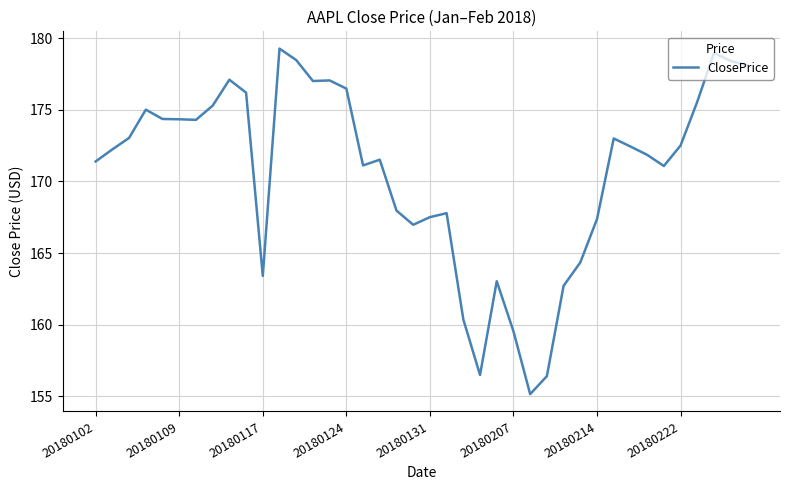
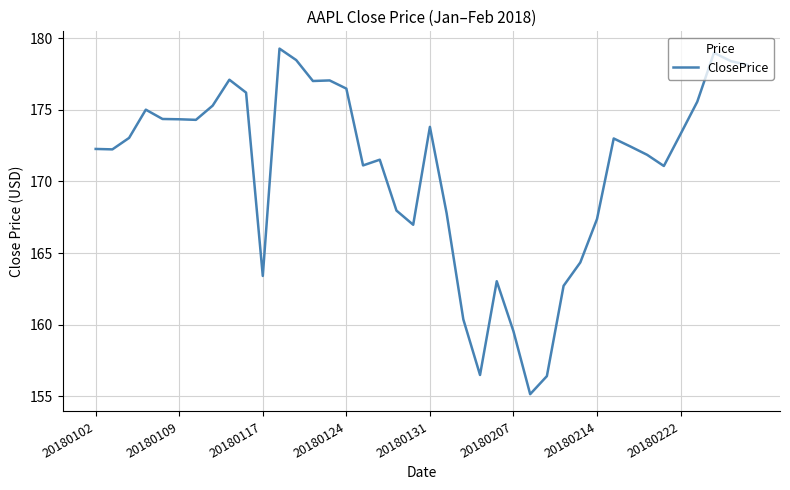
  {
-   "20180102": 171.4,
+   "20180102": 172.3,
    "20180109": 174.3,
    "20180117": 163.4,
    "20180124": 176.5,
-   "20180131": 167.5,
+   "20180131": 173.8,
    "20180207": 159.5,
    "20180214": 167.4,
-   "20180222": 172.5
+   "20180222": 173.3
  }
